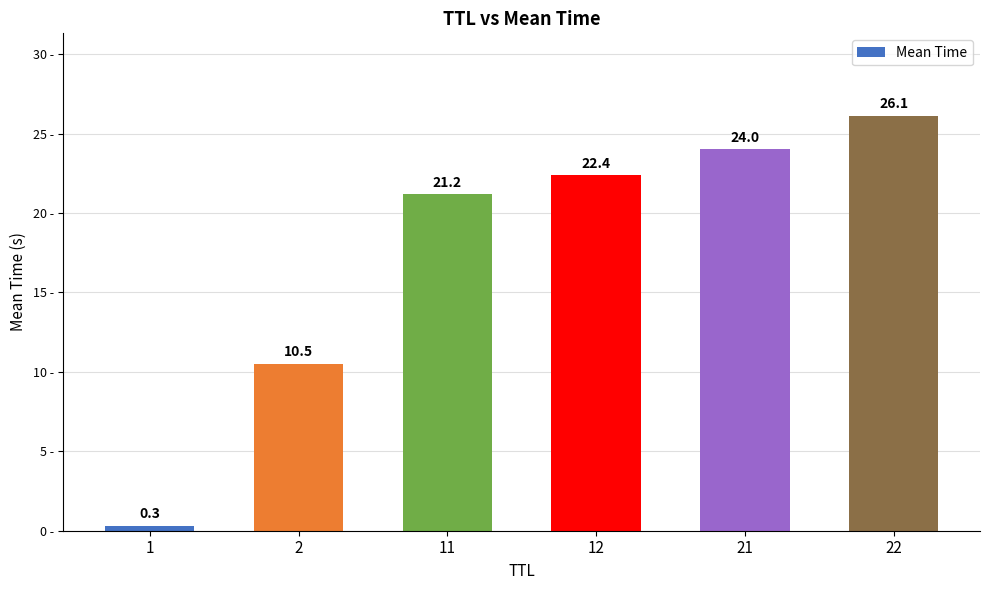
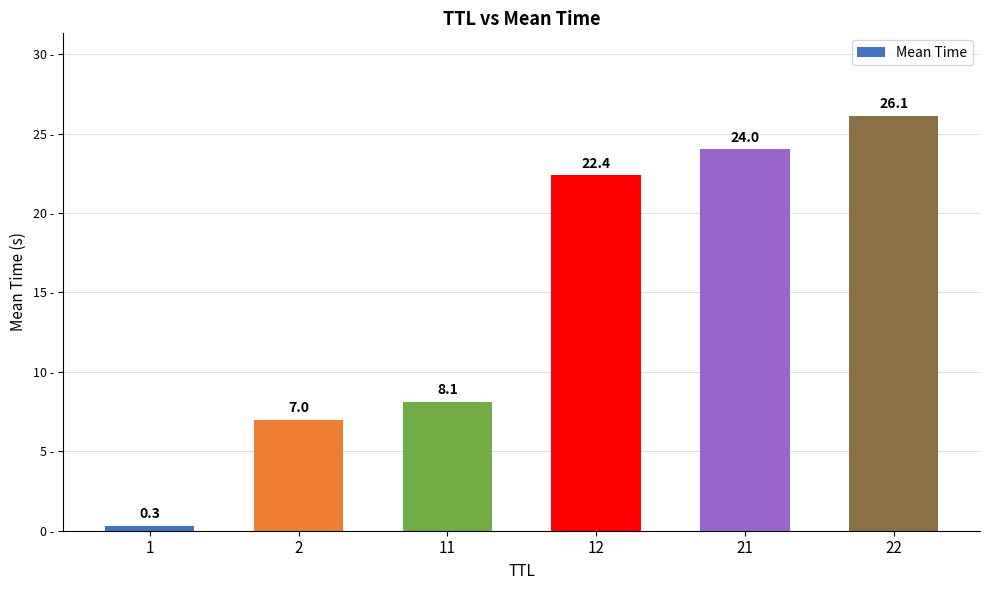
  {
    "1": 0.3,
-   "2": 10.5,
-   "11": 21.2,
+   "2": 7.0,
+   "11": 8.1,
    "12": 22.4,
    "21": 24.0,
    "22": 26.1
  }
